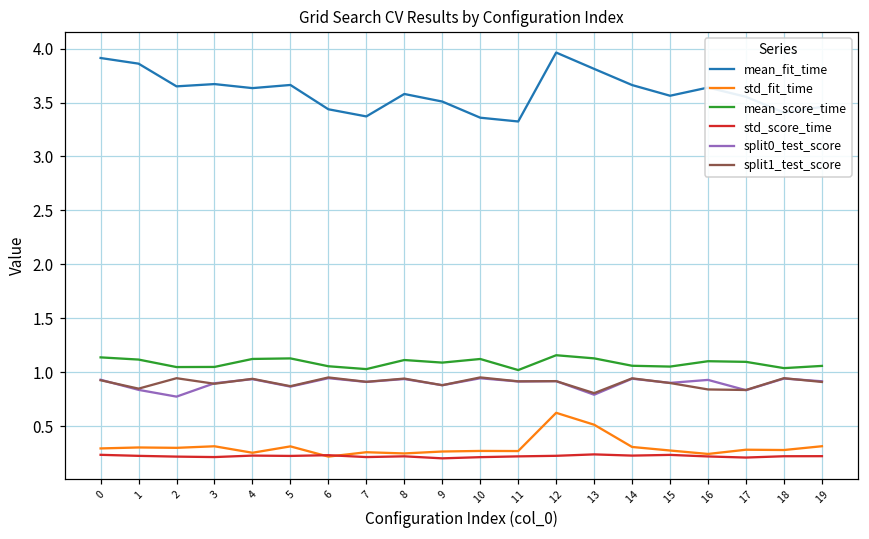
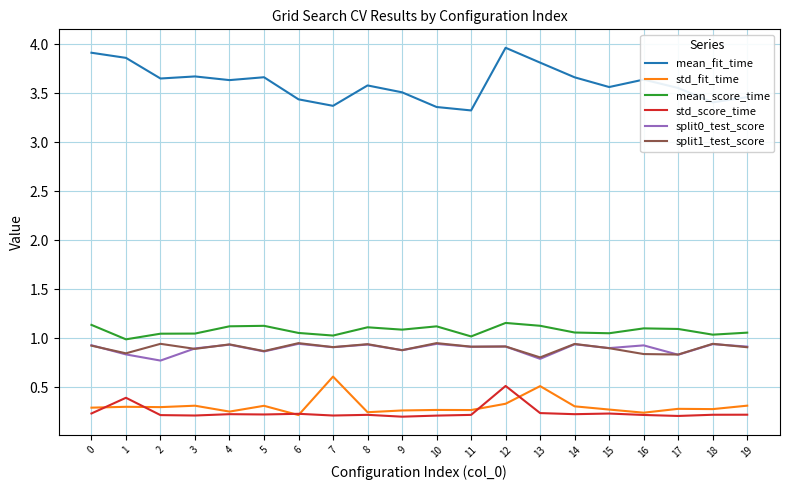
  {
    "mean_fit_time": {
      "0": 3.9,
      "1": 3.9,
      "2": 3.7,
      "3": 3.7,
      "4": 3.6,
      "5": 3.7,
      "6": 3.4,
      "7": 3.4,
      "8": 3.6,
      "9": 3.5,
      "10": 3.4,
      "11": 3.3,
      "12": 4.0,
      "13": 3.8,
      "14": 3.7,
      "15": 3.6
    },
    "std_fit_time": {
      "0": 0.3,
      "1": 0.3,
      "2": 0.3,
      "3": 0.3,
      "4": 0.3,
      "5": 0.3,
-     "7": 0.3,
+     "7": 0.6,
      "8": 0.2,
      "9": 0.3,
      "10": 0.3,
      "11": 0.3,
-     "12": 0.6,
+     "12": 0.3,
      "13": 0.5,
      "14": 0.3,
      "15": 0.3,
      "17": 0.3,
      "18": 0.3,
      "19": 0.3
    },
    "mean_score_time": {
      "0": 1.1,
-     "1": 1.1,
+     "1": 1.0,
      "2": 1.0,
      "3": 1.0,
      "4": 1.1,
      "5": 1.1,
      "6": 1.1,
      "7": 1.0,
      "8": 1.1,
      "9": 1.1,
      "10": 1.1,
      "11": 1.0,
      "12": 1.2,
      "13": 1.1,
      "14": 1.1,
      "15": 1.1,
      "16": 1.1,
      "17": 1.1,
      "18": 1.0,
      "19": 1.1
    },
    "std_score_time": {
      "0": 0.2,
-     "1": 0.2,
+     "1": 0.4,
      "2": 0.2,
      "3": 0.2,
      "4": 0.2,
      "5": 0.2,
      "7": 0.2,
      "8": 0.2,
      "9": 0.2,
      "10": 0.2,
      "11": 0.2,
-     "12": 0.2,
+     "12": 0.5,
      "13": 0.2,
      "14": 0.2,
      "15": 0.2,
      "17": 0.2,
      "18": 0.2,
      "19": 0.2
    },
    "split0_test_score": {
      "2": 0.8,
      "16": 0.9
    },
    "split1_test_score": {
      "2": 0.9,
      "16": 0.8
    }
  }
